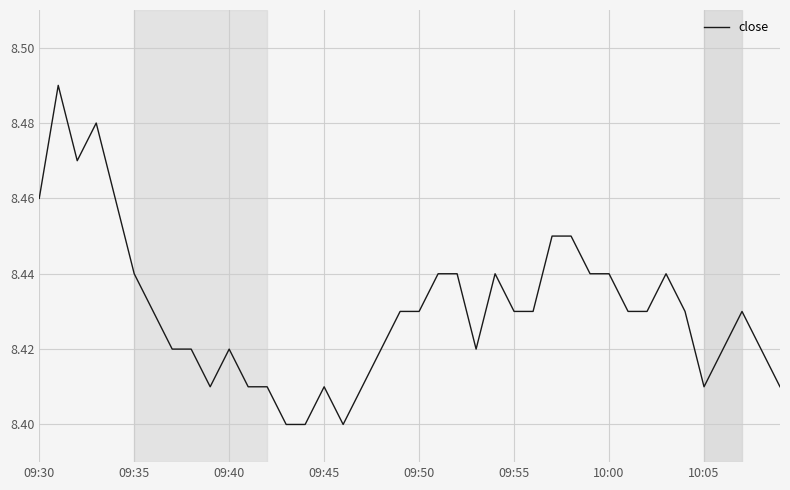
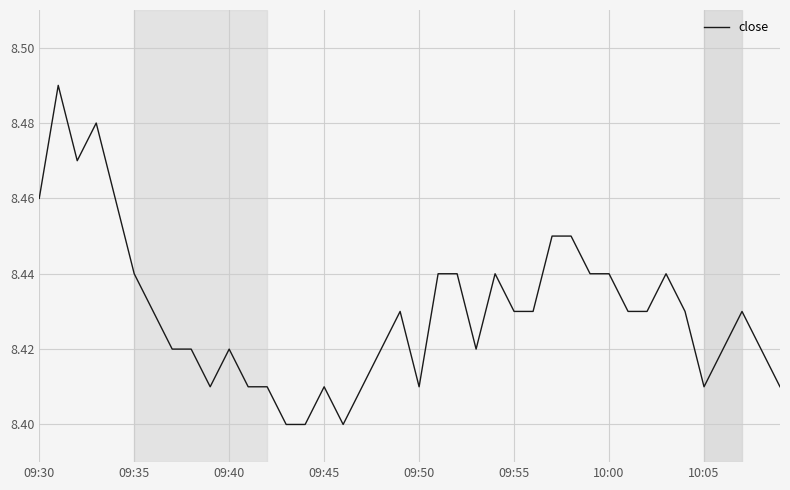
  {
    "09:30": 8.46,
    "09:35": 8.44,
    "09:40": 8.42,
    "09:45": 8.41,
-   "09:50": 8.43,
+   "09:50": 8.41,
    "09:55": 8.43,
    "10:00": 8.44,
    "10:05": 8.41
  }
